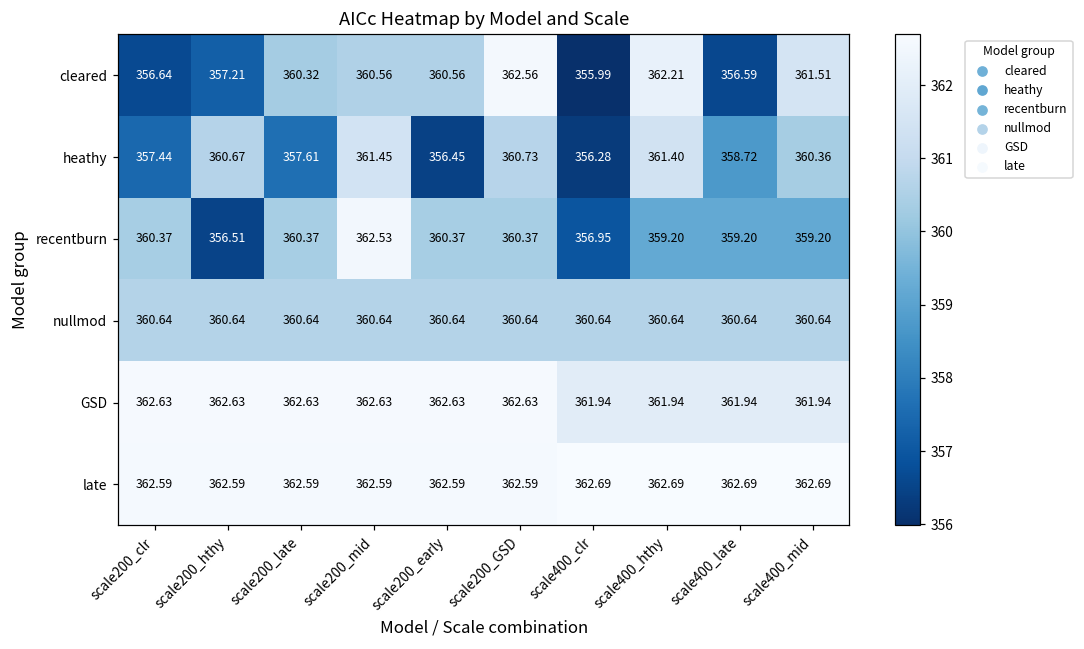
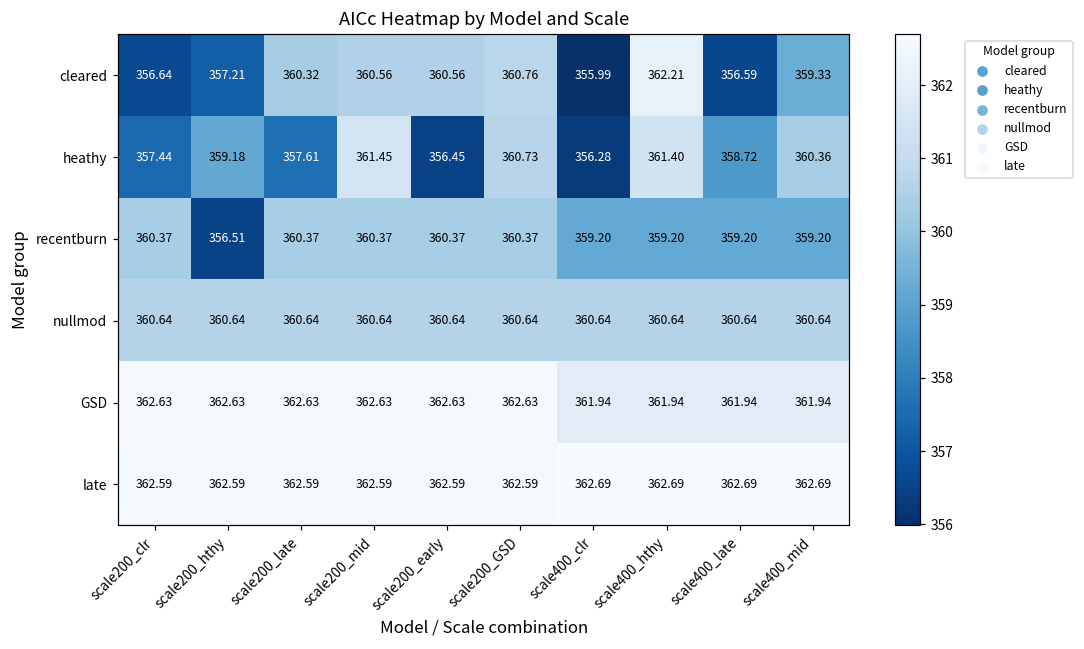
  {
    "cleared": {
      "scale200_clr": 356.64,
      "scale200_hthy": 357.21,
      "scale200_late": 360.32,
      "scale200_mid": 360.56,
      "scale200_early": 360.56,
-     "scale200_GSD": 362.56,
+     "scale200_GSD": 360.76,
      "scale400_clr": 355.99,
      "scale400_hthy": 362.21,
      "scale400_late": 356.59,
-     "scale400_mid": 361.51
+     "scale400_mid": 359.33
    },
    "heathy": {
      "scale200_clr": 357.44,
-     "scale200_hthy": 360.67,
+     "scale200_hthy": 359.18,
      "scale200_late": 357.61,
      "scale200_mid": 361.45,
      "scale200_early": 356.45,
      "scale200_GSD": 360.73,
      "scale400_clr": 356.28,
      "scale400_hthy": 361.40,
      "scale400_late": 358.72,
      "scale400_mid": 360.36
    },
    "recentburn": {
      "scale200_clr": 360.37,
      "scale200_hthy": 356.51,
      "scale200_late": 360.37,
-     "scale200_mid": 362.53,
+     "scale200_mid": 360.37,
      "scale200_early": 360.37,
      "scale200_GSD": 360.37,
-     "scale400_clr": 356.95,
+     "scale400_clr": 359.20,
      "scale400_hthy": 359.20,
      "scale400_late": 359.20,
      "scale400_mid": 359.20
    },
    "nullmod": {
      "scale200_clr": 360.64,
      "scale200_hthy": 360.64,
      "scale200_late": 360.64,
      "scale200_mid": 360.64,
      "scale200_early": 360.64,
      "scale200_GSD": 360.64,
      "scale400_clr": 360.64,
      "scale400_hthy": 360.64,
      "scale400_late": 360.64,
      "scale400_mid": 360.64
    },
    "GSD": {
      "scale200_clr": 362.63,
      "scale200_hthy": 362.63,
      "scale200_late": 362.63,
      "scale200_mid": 362.63,
      "scale200_early": 362.63,
      "scale200_GSD": 362.63,
      "scale400_clr": 361.94,
      "scale400_hthy": 361.94,
      "scale400_late": 361.94,
      "scale400_mid": 361.94
    },
    "late": {
      "scale200_clr": 362.59,
      "scale200_hthy": 362.59,
      "scale200_late": 362.59,
      "scale200_mid": 362.59,
      "scale200_early": 362.59,
      "scale200_GSD": 362.59,
      "scale400_clr": 362.69,
      "scale400_hthy": 362.69,
      "scale400_late": 362.69,
      "scale400_mid": 362.69
    }
  }
